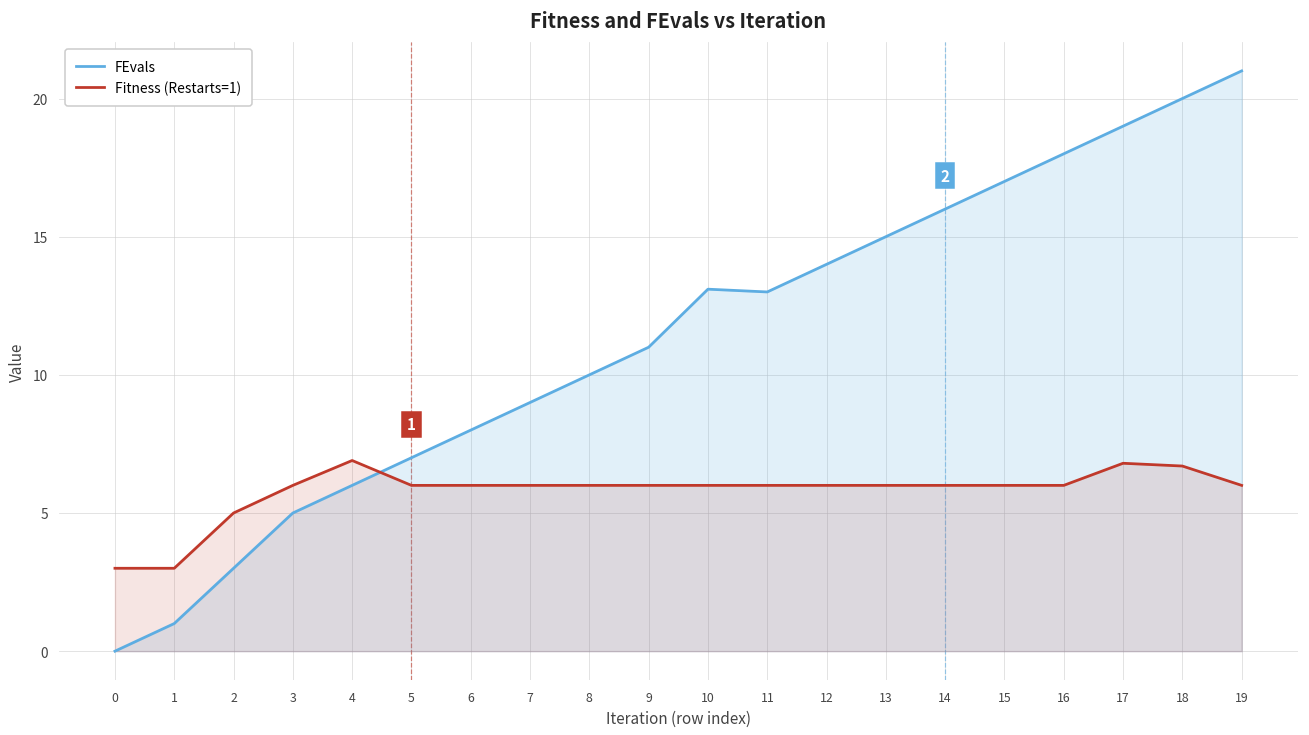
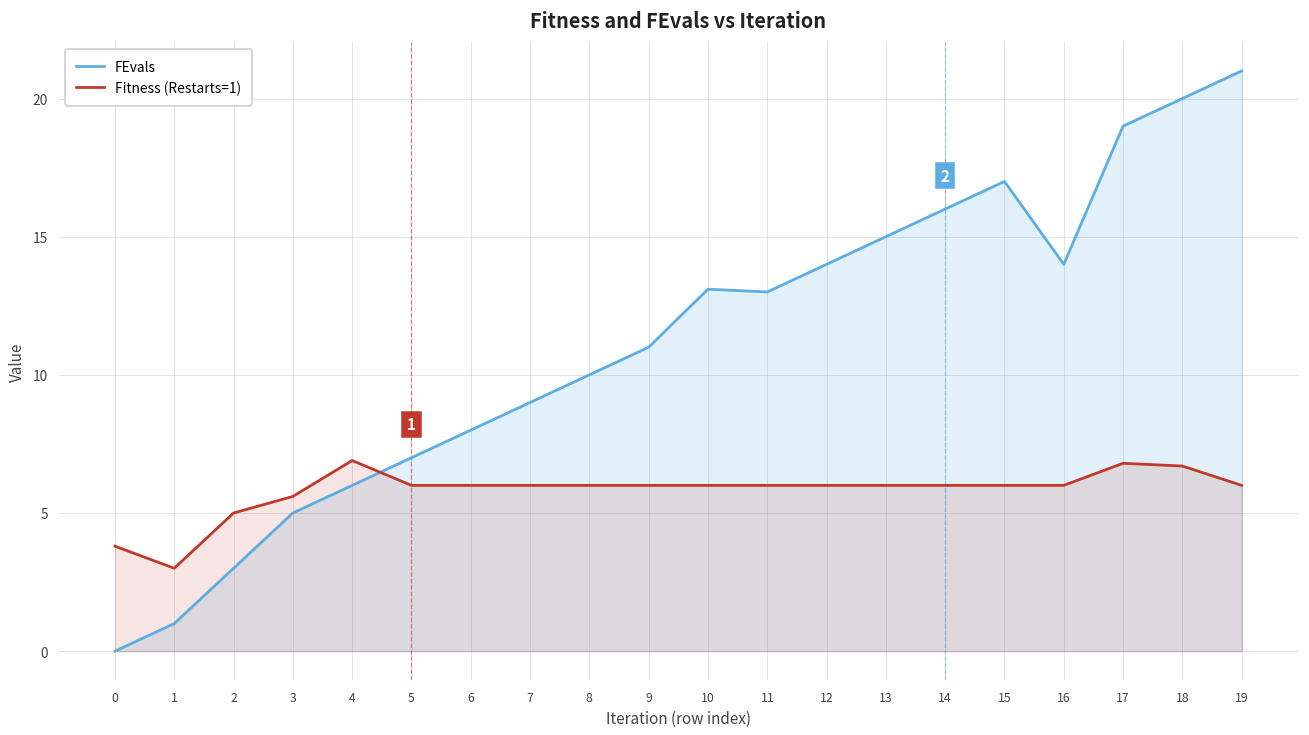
  {
    "FEvals": {
      "0": 0,
      "1": 1,
      "2": 3,
      "3": 5,
      "4": 6,
      "6": 8,
      "7": 9,
      "8": 10,
      "9": 11,
      "10": 13.1,
      "11": 13,
      "12": 14,
      "13": 15,
      "15": 17,
-     "16": 18,
+     "16": 14,
      "17": 19,
      "18": 20,
      "19": 21
    },
    "Fitness (Restarts=1)": {
-     "0": 3.0,
+     "0": 3.8,
      "1": 3.0,
      "2": 5.0,
-     "3": 6.0,
+     "3": 5.6,
      "4": 6.9,
      "5": 6.0,
      "6": 6.0,
      "7": 6.0,
      "8": 6.0,
      "9": 6.0,
      "10": 6.0,
      "11": 6.0,
      "12": 6.0,
      "13": 6.0,
      "14": 6.0,
      "15": 6.0,
      "16": 6.0,
      "17": 6.8,
      "18": 6.7,
      "19": 6.0
    }
  }
